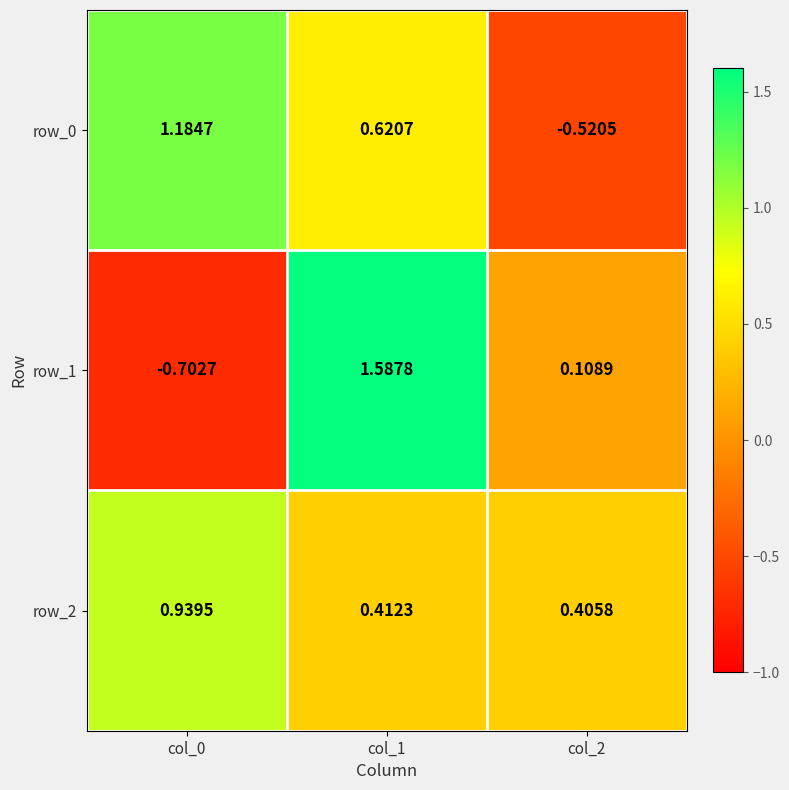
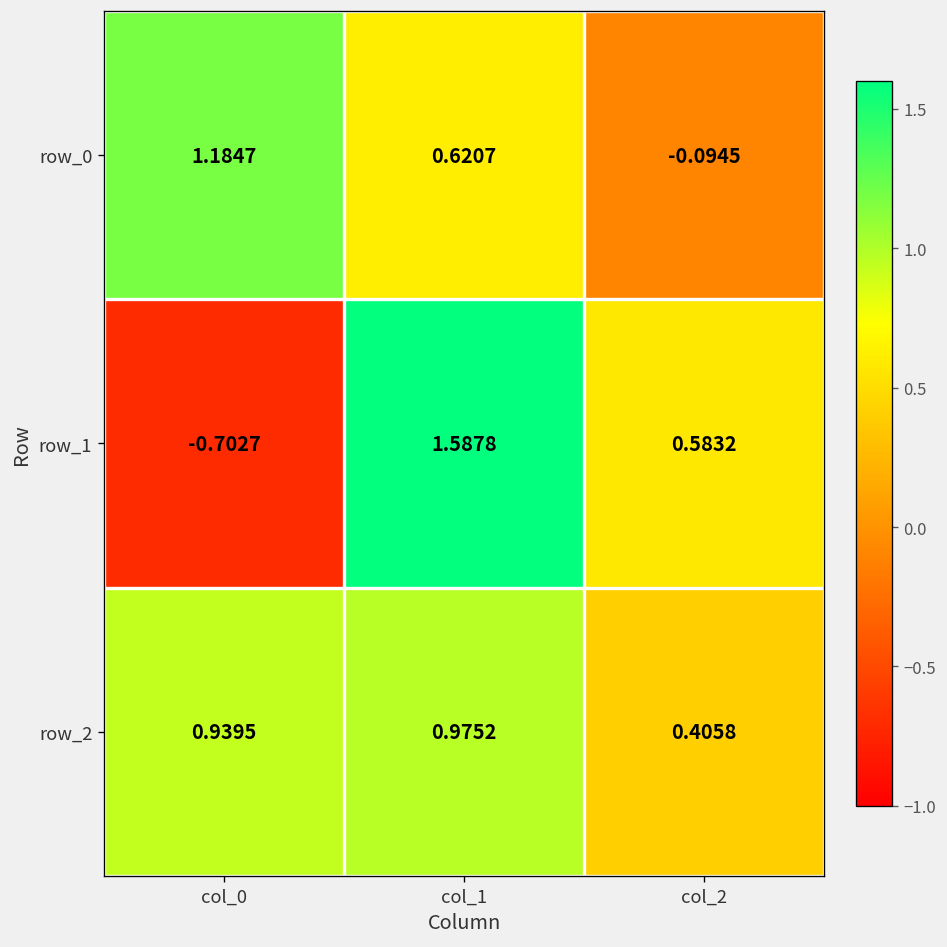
  {
    "row_0": {
      "col_0": 1.1847,
      "col_1": 0.6207,
-     "col_2": -0.5205
+     "col_2": -0.0945
    },
    "row_1": {
      "col_0": -0.7027,
      "col_1": 1.5878,
-     "col_2": 0.1089
+     "col_2": 0.5832
    },
    "row_2": {
      "col_0": 0.9395,
-     "col_1": 0.4123,
+     "col_1": 0.9752,
      "col_2": 0.4058
    }
  }
